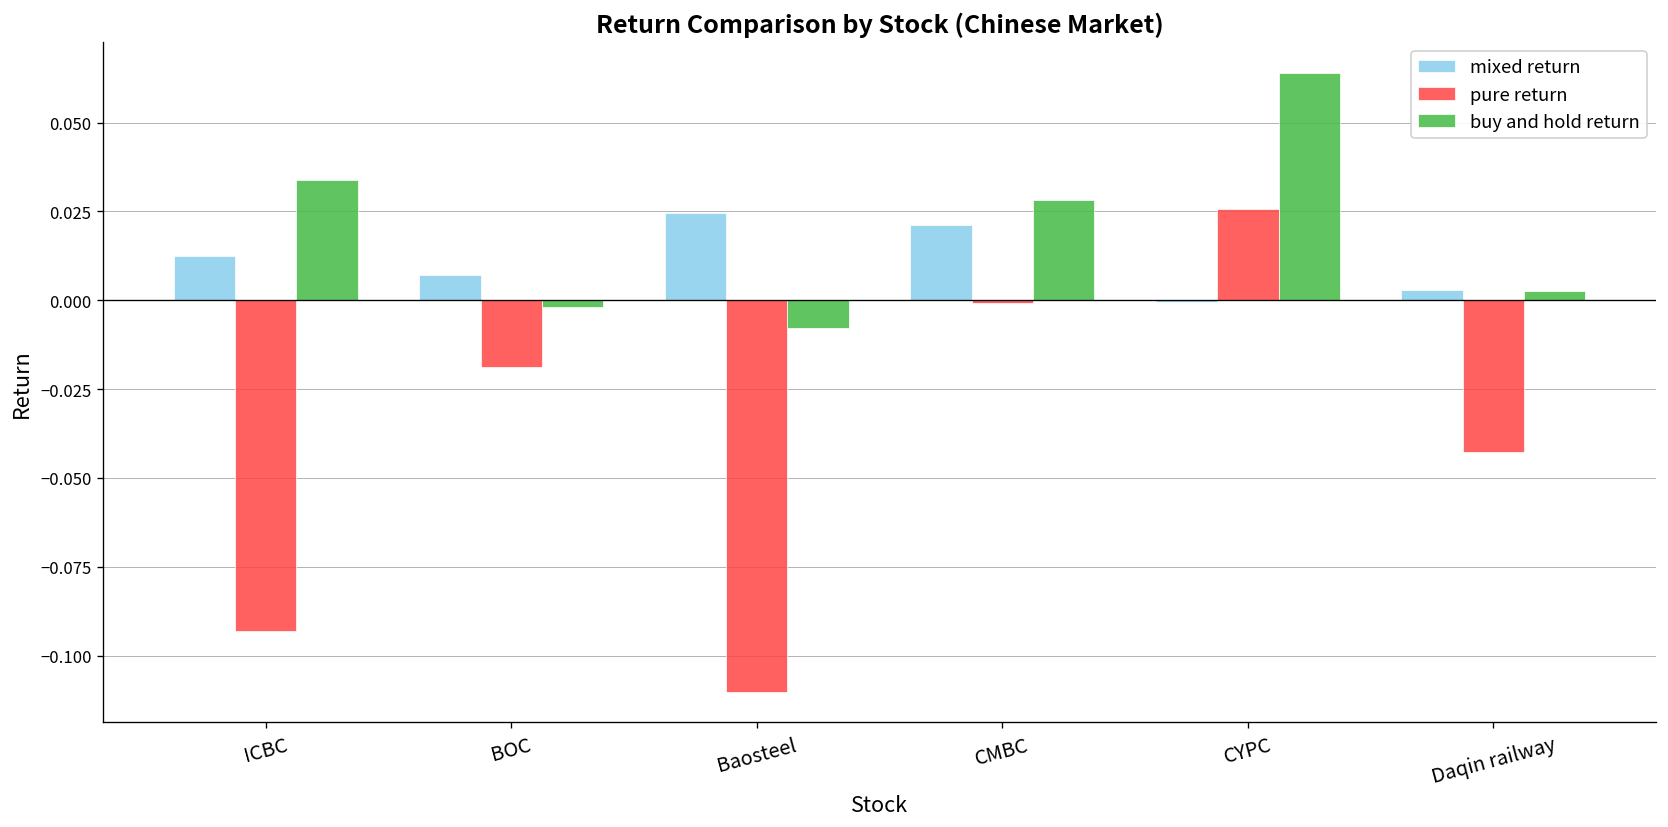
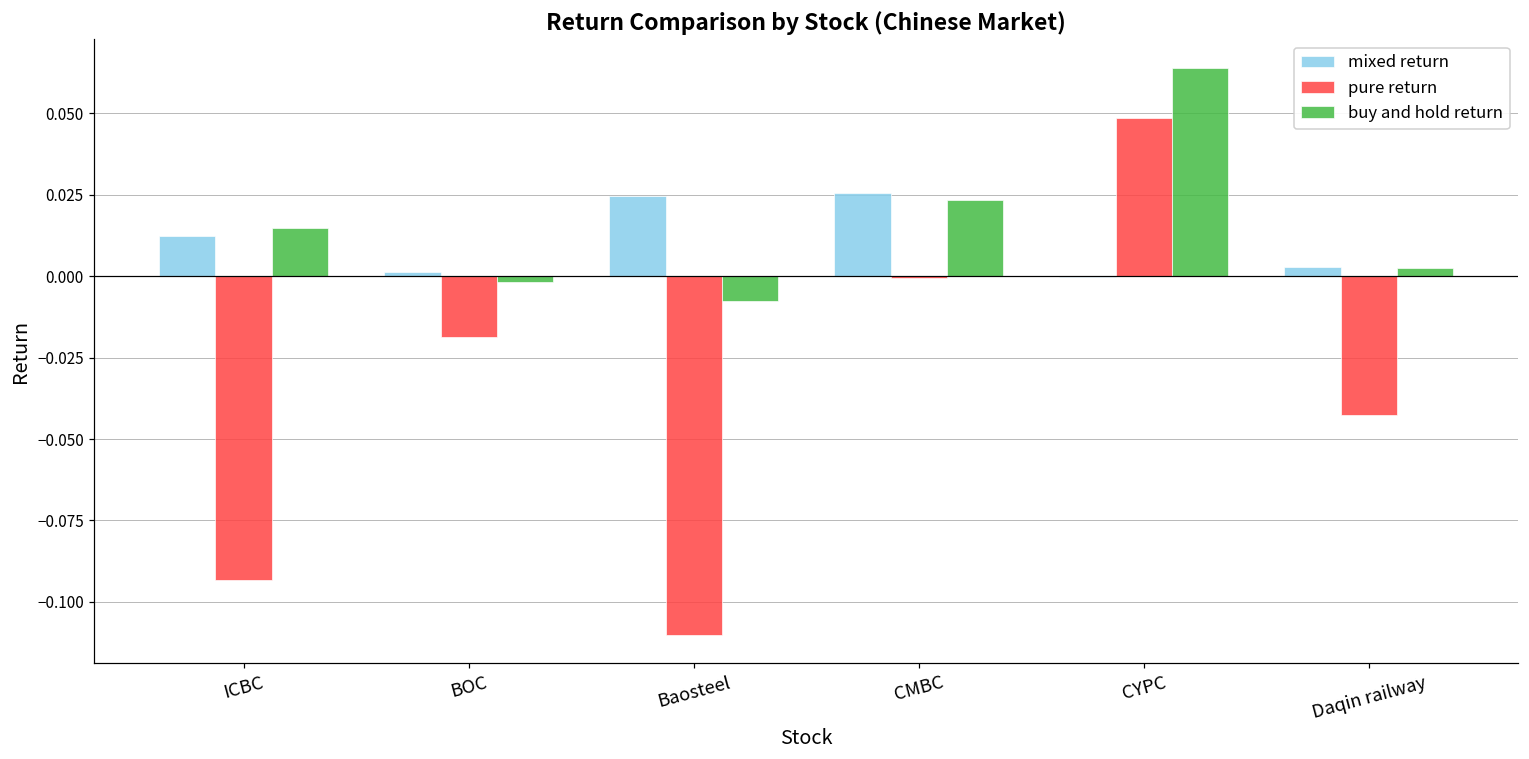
  {
    "mixed return": {
      "ICBC": 0.012,
-     "BOC": 0.007,
+     "BOC": 0.001,
      "Baosteel": 0.025,
-     "CMBC": 0.021,
+     "CMBC": 0.025,
      "Daqin railway": 0.003
    },
    "pure return": {
      "ICBC": -0.093,
      "BOC": -0.019,
      "Baosteel": -0.110,
-     "CYPC": 0.026,
+     "CYPC": 0.049,
      "Daqin railway": -0.043
    },
    "buy and hold return": {
-     "ICBC": 0.034,
+     "ICBC": 0.015,
      "BOC": -0.002,
      "Baosteel": -0.008,
-     "CMBC": 0.028,
+     "CMBC": 0.023,
      "CYPC": 0.064,
      "Daqin railway": 0.003
    }
  }
